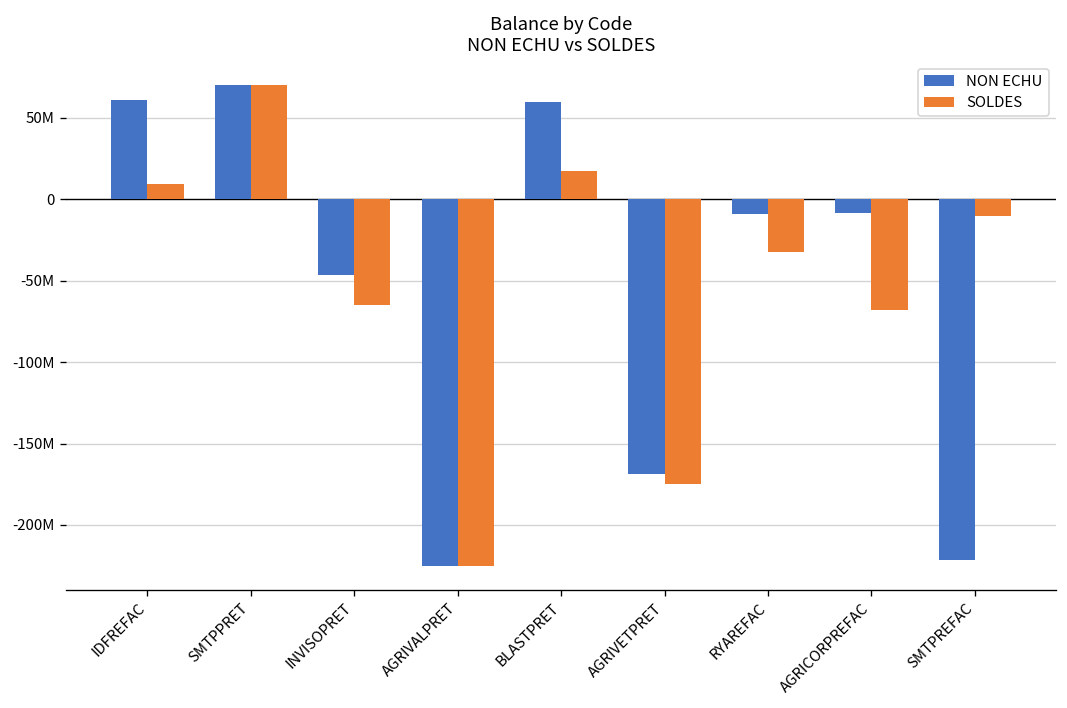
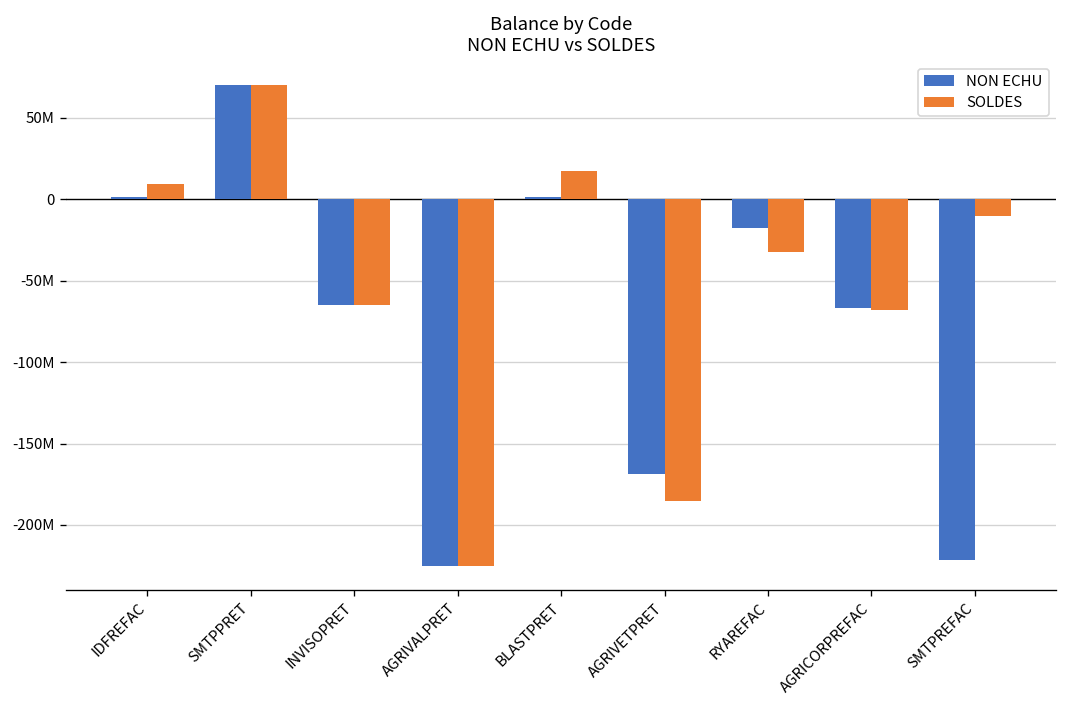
  {
    "NON ECHU": {
-     "IDFREFAC": 61000000,
+     "IDFREFAC": 1000000,
      "SMTPPRET": 70000000,
-     "INVISOPRET": -47000000,
+     "INVISOPRET": -65000000,
      "AGRIVALPRET": -225000000,
-     "BLASTPRET": 59000000,
+     "BLASTPRET": 1000000,
      "AGRIVETPRET": -169000000,
-     "RYAREFAC": -9000000,
-     "AGRICORPREFAC": -9000000,
+     "RYAREFAC": -18000000,
+     "AGRICORPREFAC": -67000000,
      "SMTPREFAC": -222000000
    },
    "SOLDES": {
      "IDFREFAC": 10000000,
      "SMTPPRET": 70000000,
      "INVISOPRET": -65000000,
      "AGRIVALPRET": -225000000,
      "BLASTPRET": 17000000,
-     "AGRIVETPRET": -175000000,
+     "AGRIVETPRET": -185000000,
      "RYAREFAC": -32000000,
      "AGRICORPREFAC": -68000000,
      "SMTPREFAC": -10000000
    }
  }
